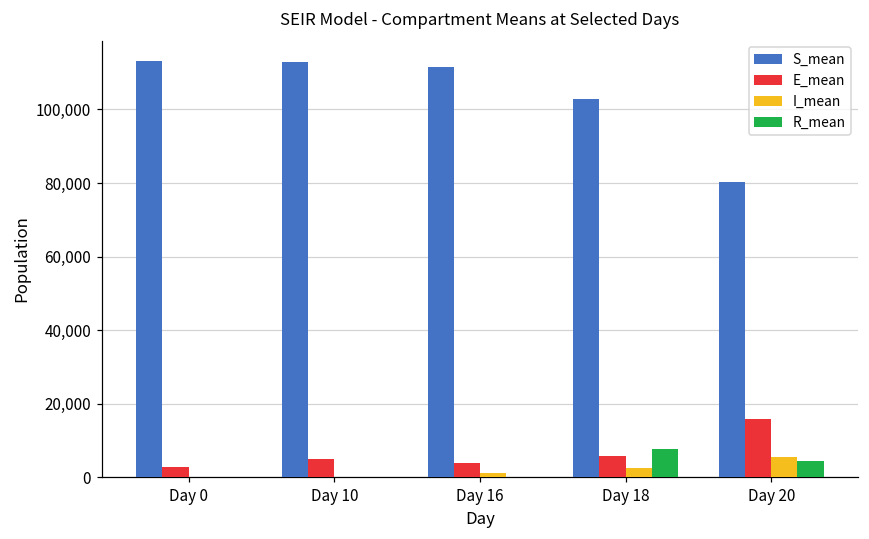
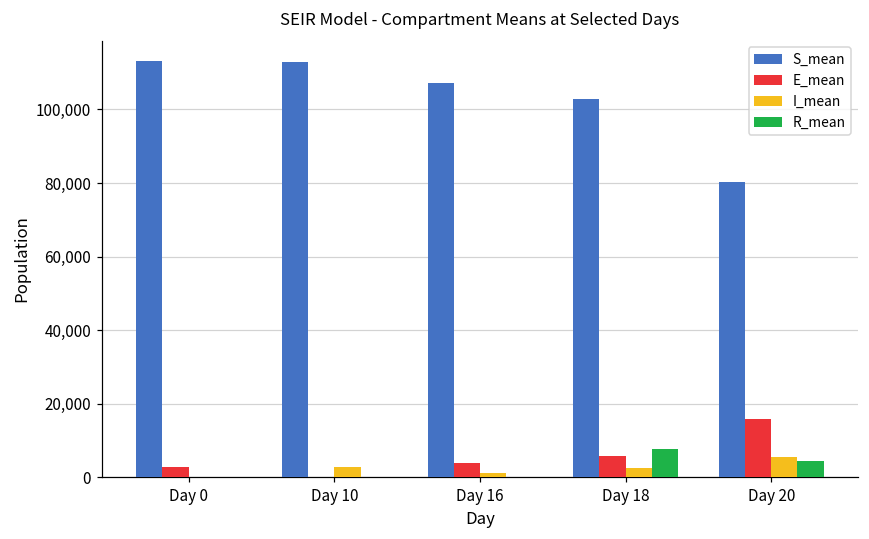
  {
    "S_mean": {
      "Day 0": "113,000",
      "Day 10": "113,000",
-     "Day 16": "112,000",
+     "Day 16": "107,000",
      "Day 18": "103,000",
      "Day 20": "80,000"
    },
    "E_mean": {
      "Day 0": "3,000",
-     "Day 10": "5,000",
+     "Day 10": "0",
      "Day 16": "4,000",
      "Day 18": "6,000",
      "Day 20": "16,000"
    },
    "I_mean": {
      "Day 0": "0",
-     "Day 10": "0",
+     "Day 10": "3,000",
      "Day 16": "1,000",
      "Day 18": "3,000",
      "Day 20": "6,000"
    },
    "R_mean": {
      "Day 0": "0",
      "Day 18": "8,000",
      "Day 20": "4,000"
    }
  }
